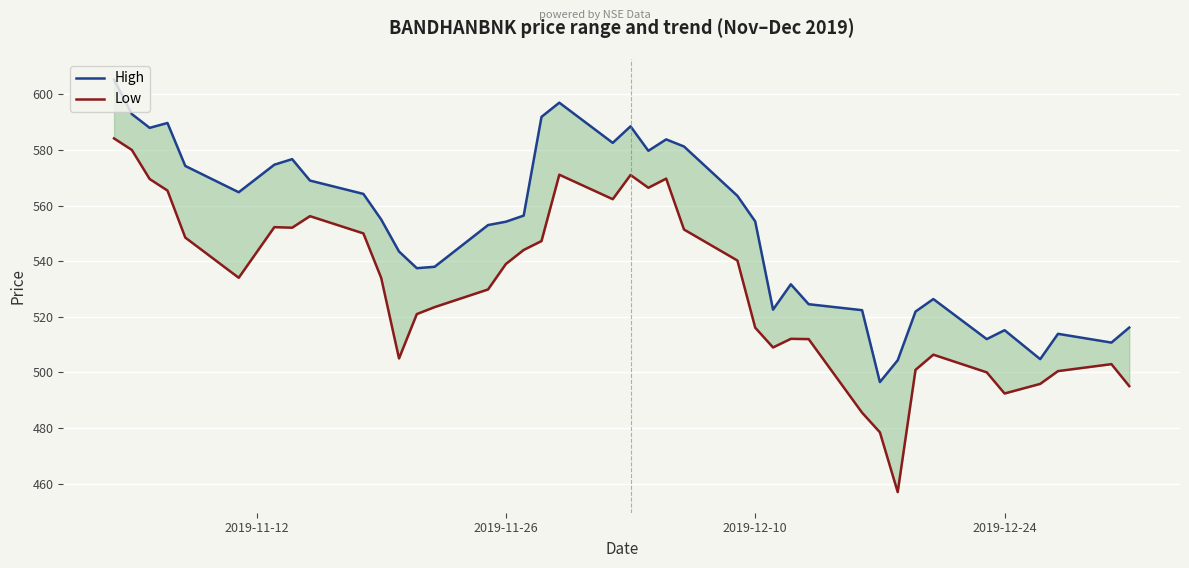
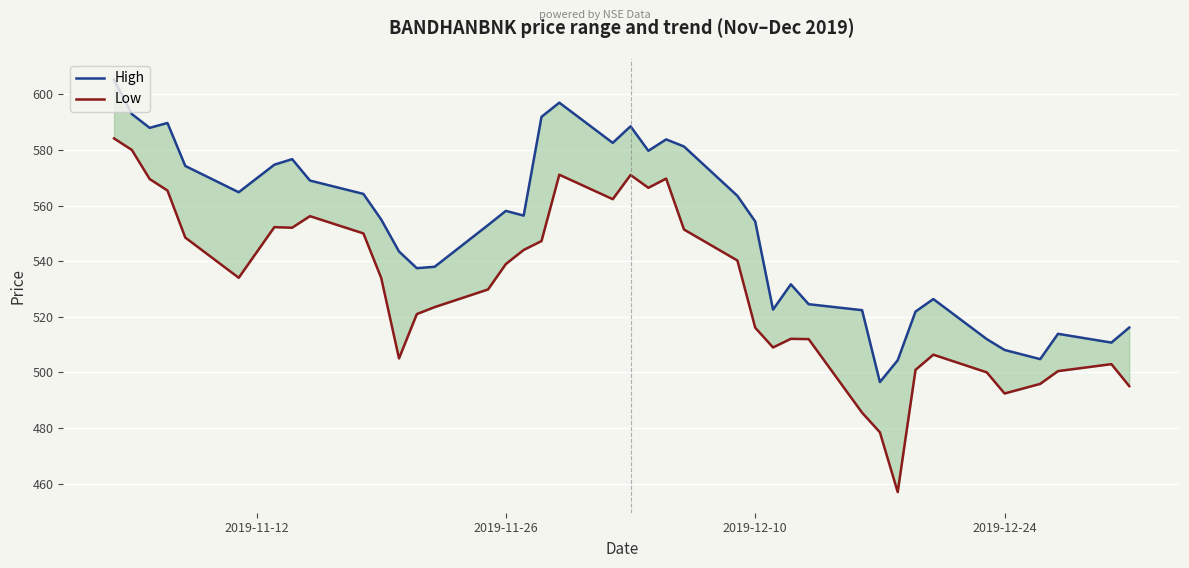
  {
    "High": {
-     "2019-11-26": 554,
+     "2019-11-26": 558,
      "2019-12-10": 554,
-     "2019-12-24": 515
+     "2019-12-24": 508
    },
    "Low": {
      "2019-11-26": 539,
      "2019-12-10": 516,
      "2019-12-24": 492
    }
  }
